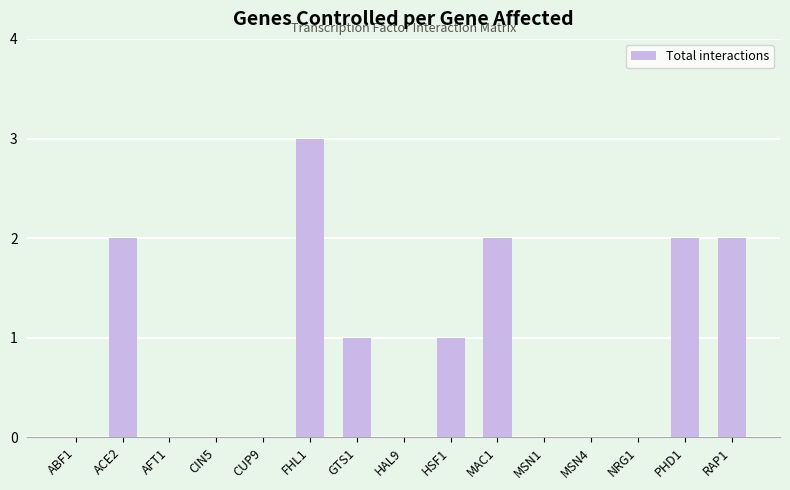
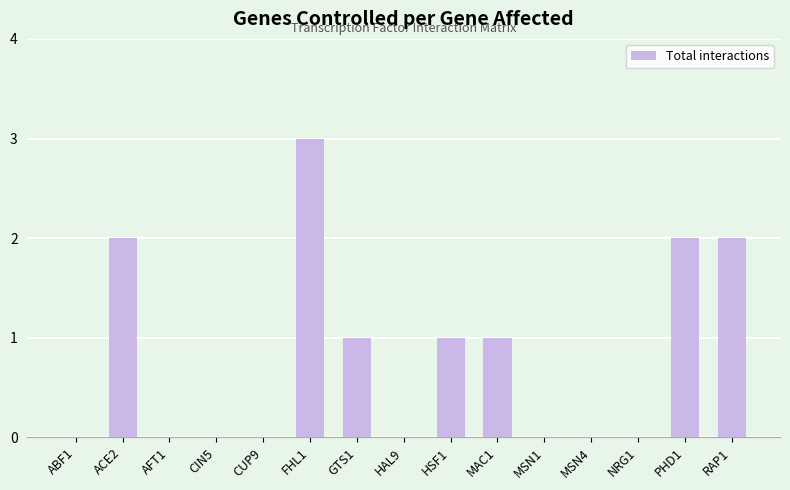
  {
    "ABF1": 0,
    "ACE2": 2,
    "AFT1": 0,
    "CIN5": 0,
    "CUP9": 0,
    "FHL1": 3,
    "GTS1": 1,
    "HAL9": 0,
    "HSF1": 1,
-   "MAC1": 2,
+   "MAC1": 1,
    "MSN1": 0,
    "MSN4": 0,
    "NRG1": 0,
    "PHD1": 2,
    "RAP1": 2
  }
